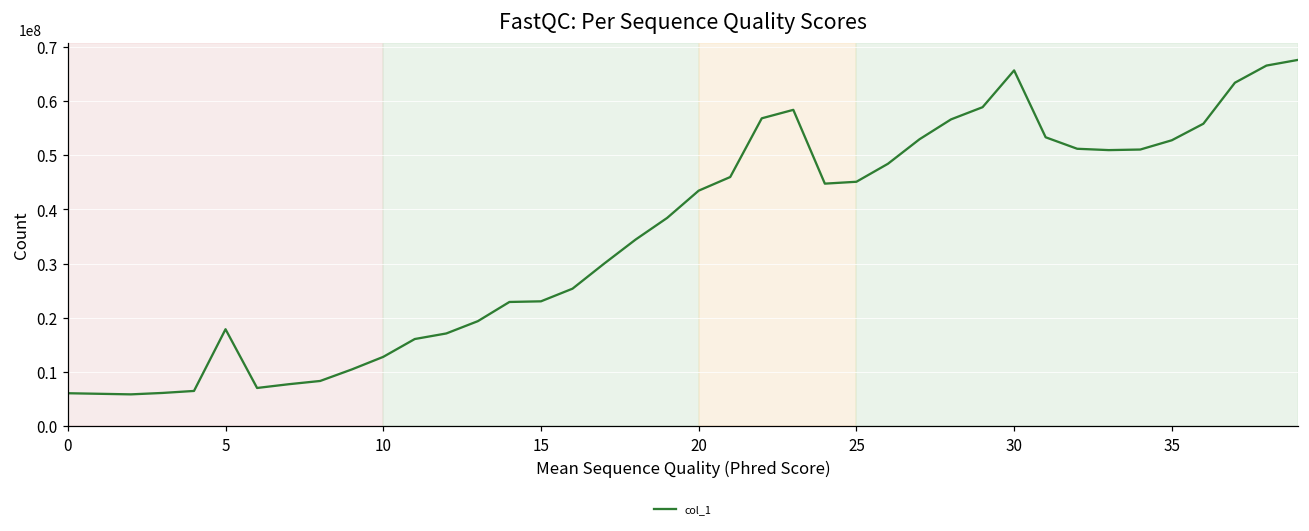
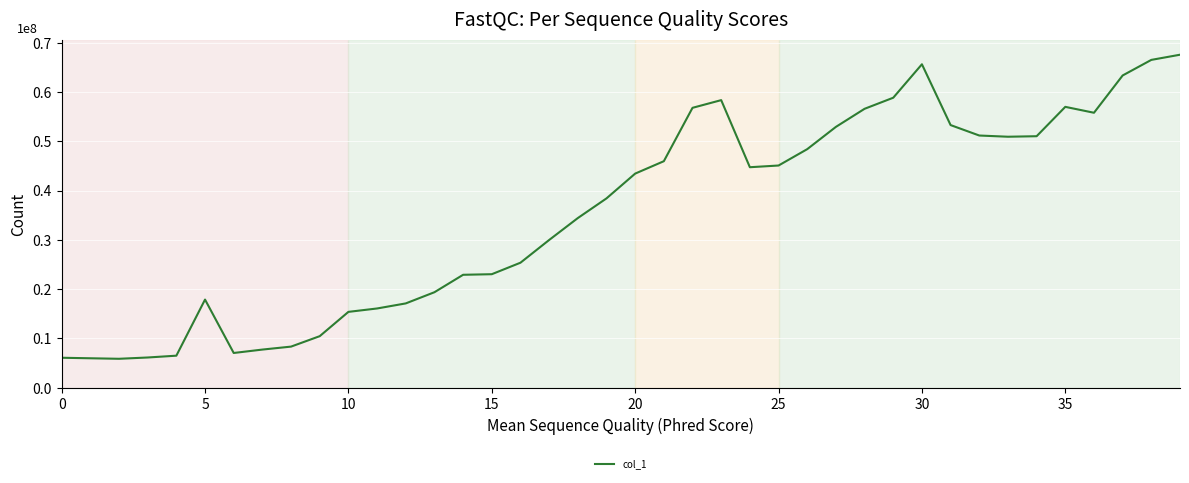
  {
    "0": 0.06,
    "5": 0.18,
-   "10": 0.13,
+   "10": 0.15,
    "15": 0.23,
    "20": 0.43,
    "25": 0.45,
    "30": 0.66,
-   "35": 0.53
+   "35": 0.57
  }
